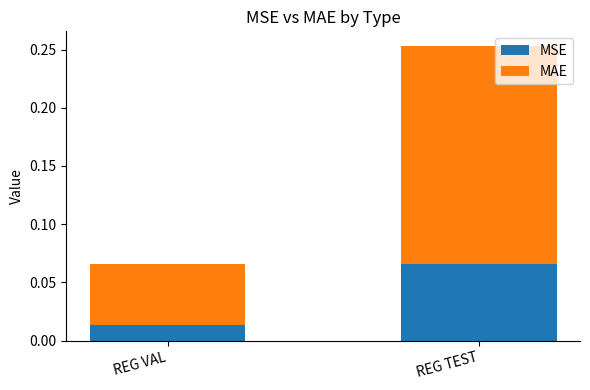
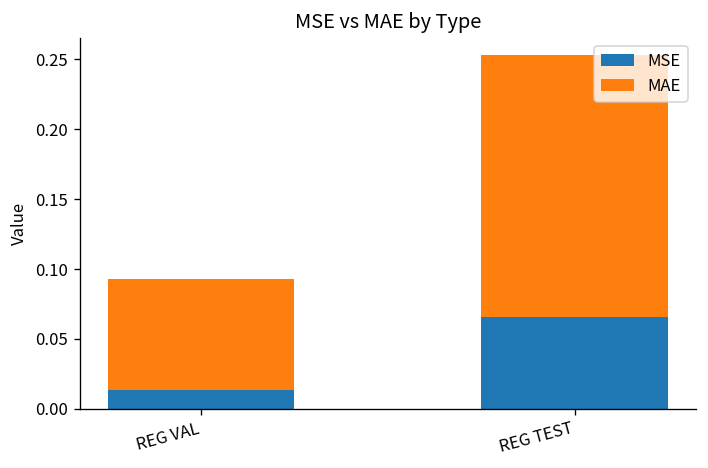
  {
    "MSE": {
      "REG VAL": 0.014,
      "REG TEST": 0.065
    },
    "MAE": {
-     "REG VAL": 0.052,
+     "REG VAL": 0.079,
      "REG TEST": 0.188
    }
  }
